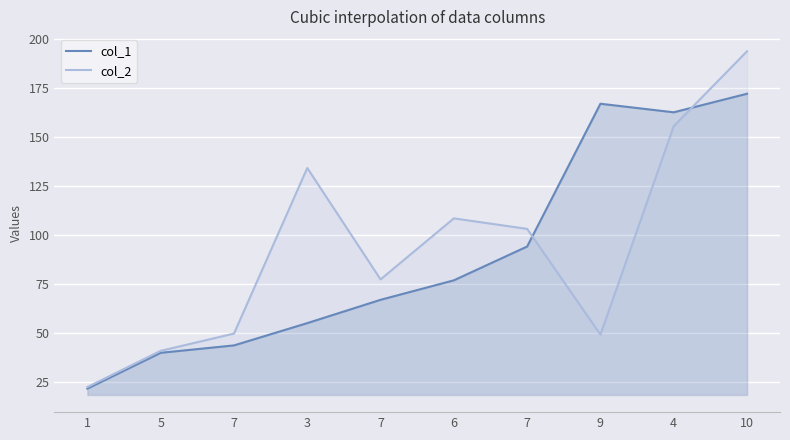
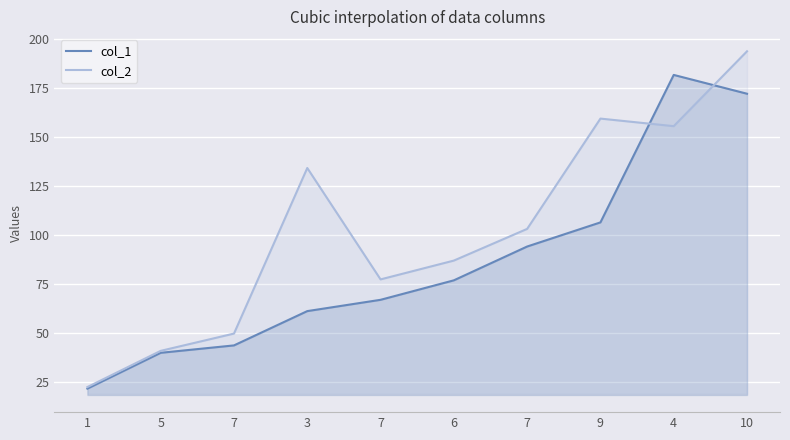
  {
    "col_1": {
-     "3": 55,
+     "3": 61,
      "6": 77,
-     "9": 167,
-     "4": 163,
+     "9": 106,
+     "4": 182,
      "10": 172
    },
    "col_2": {
      "3": 134,
-     "6": 109,
-     "9": 49,
+     "6": 87,
+     "9": 159,
      "4": 156,
      "10": 194
    }
  }
